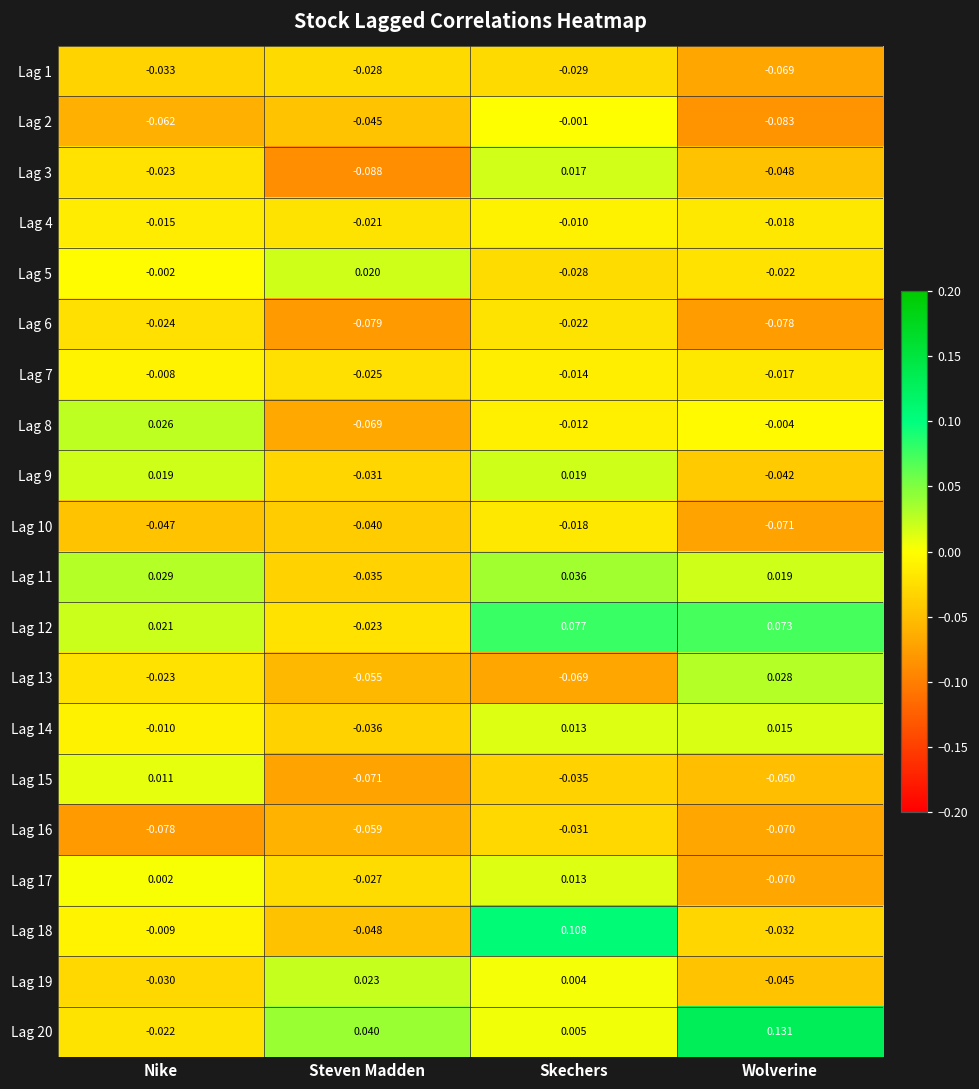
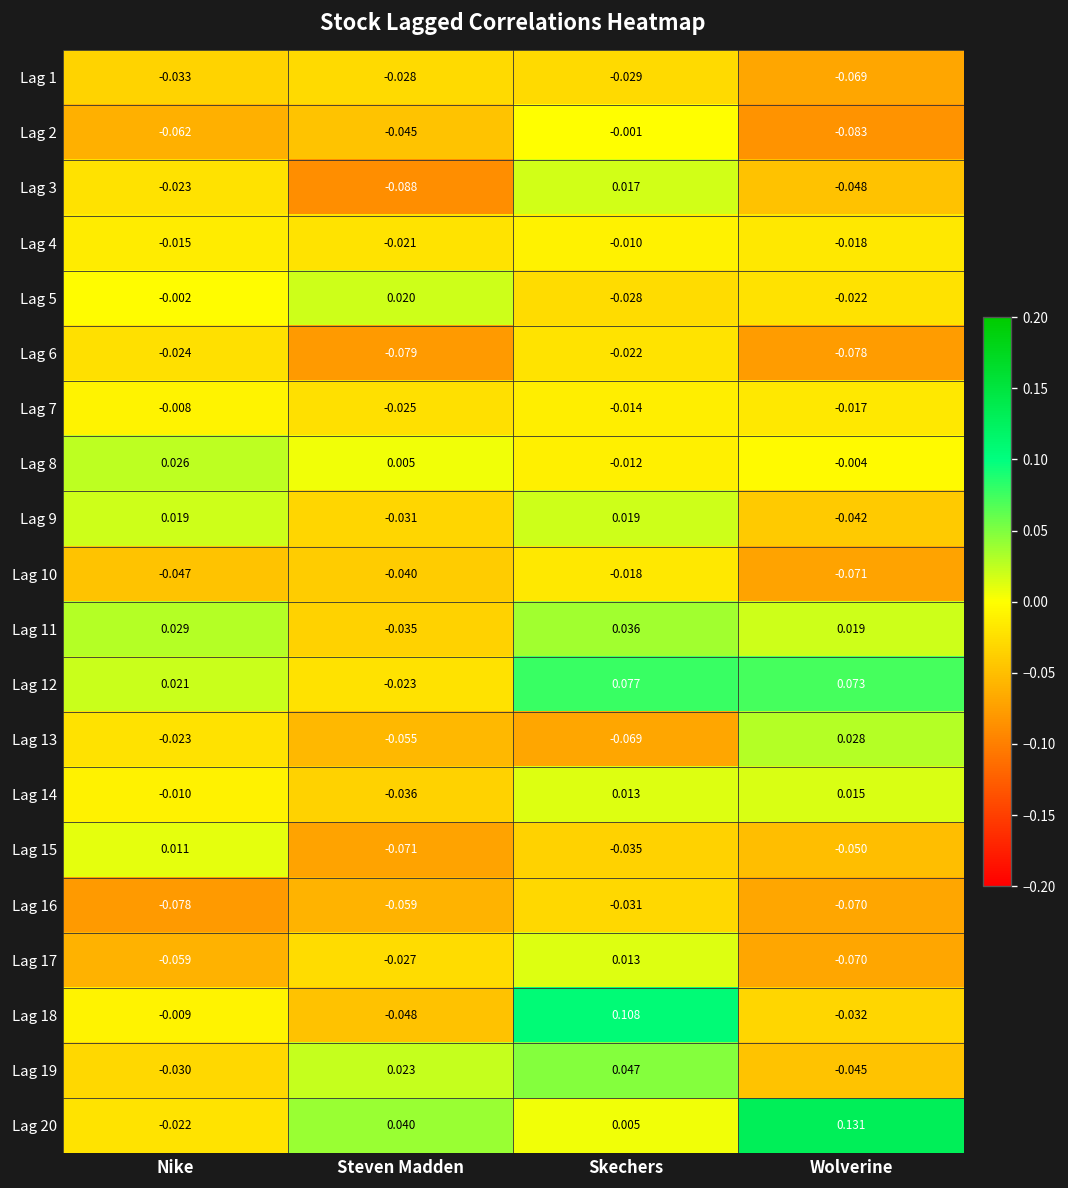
  {
    "Lag 1": {
      "Nike": -0.033,
      "Steven Madden": -0.028,
      "Skechers": -0.029,
      "Wolverine": -0.069
    },
    "Lag 2": {
      "Nike": -0.062,
      "Steven Madden": -0.045,
      "Skechers": -0.001,
      "Wolverine": -0.083
    },
    "Lag 3": {
      "Nike": -0.023,
      "Steven Madden": -0.088,
      "Skechers": 0.017,
      "Wolverine": -0.048
    },
    "Lag 4": {
      "Nike": -0.015,
      "Steven Madden": -0.021,
      "Skechers": -0.010,
      "Wolverine": -0.018
    },
    "Lag 5": {
      "Nike": -0.002,
      "Steven Madden": 0.020,
      "Skechers": -0.028,
      "Wolverine": -0.022
    },
    "Lag 6": {
      "Nike": -0.024,
      "Steven Madden": -0.079,
      "Skechers": -0.022,
      "Wolverine": -0.078
    },
    "Lag 7": {
      "Nike": -0.008,
      "Steven Madden": -0.025,
      "Skechers": -0.014,
      "Wolverine": -0.017
    },
    "Lag 8": {
      "Nike": 0.026,
-     "Steven Madden": -0.069,
+     "Steven Madden": 0.005,
      "Skechers": -0.012,
      "Wolverine": -0.004
    },
    "Lag 9": {
      "Nike": 0.019,
      "Steven Madden": -0.031,
      "Skechers": 0.019,
      "Wolverine": -0.042
    },
    "Lag 10": {
      "Nike": -0.047,
      "Steven Madden": -0.040,
      "Skechers": -0.018,
      "Wolverine": -0.071
    },
    "Lag 11": {
      "Nike": 0.029,
      "Steven Madden": -0.035,
      "Skechers": 0.036,
      "Wolverine": 0.019
    },
    "Lag 12": {
      "Nike": 0.021,
      "Steven Madden": -0.023,
      "Skechers": 0.077,
      "Wolverine": 0.073
    },
    "Lag 13": {
      "Nike": -0.023,
      "Steven Madden": -0.055,
      "Skechers": -0.069,
      "Wolverine": 0.028
    },
    "Lag 14": {
      "Nike": -0.010,
      "Steven Madden": -0.036,
      "Skechers": 0.013,
      "Wolverine": 0.015
    },
    "Lag 15": {
      "Nike": 0.011,
      "Steven Madden": -0.071,
      "Skechers": -0.035,
      "Wolverine": -0.050
    },
    "Lag 16": {
      "Nike": -0.078,
      "Steven Madden": -0.059,
      "Skechers": -0.031,
      "Wolverine": -0.070
    },
    "Lag 17": {
-     "Nike": 0.002,
+     "Nike": -0.059,
      "Steven Madden": -0.027,
      "Skechers": 0.013,
      "Wolverine": -0.070
    },
    "Lag 18": {
      "Nike": -0.009,
      "Steven Madden": -0.048,
      "Skechers": 0.108,
      "Wolverine": -0.032
    },
    "Lag 19": {
      "Nike": -0.030,
      "Steven Madden": 0.023,
-     "Skechers": 0.004,
+     "Skechers": 0.047,
      "Wolverine": -0.045
    },
    "Lag 20": {
      "Nike": -0.022,
      "Steven Madden": 0.040,
      "Skechers": 0.005,
      "Wolverine": 0.131
    }
  }
